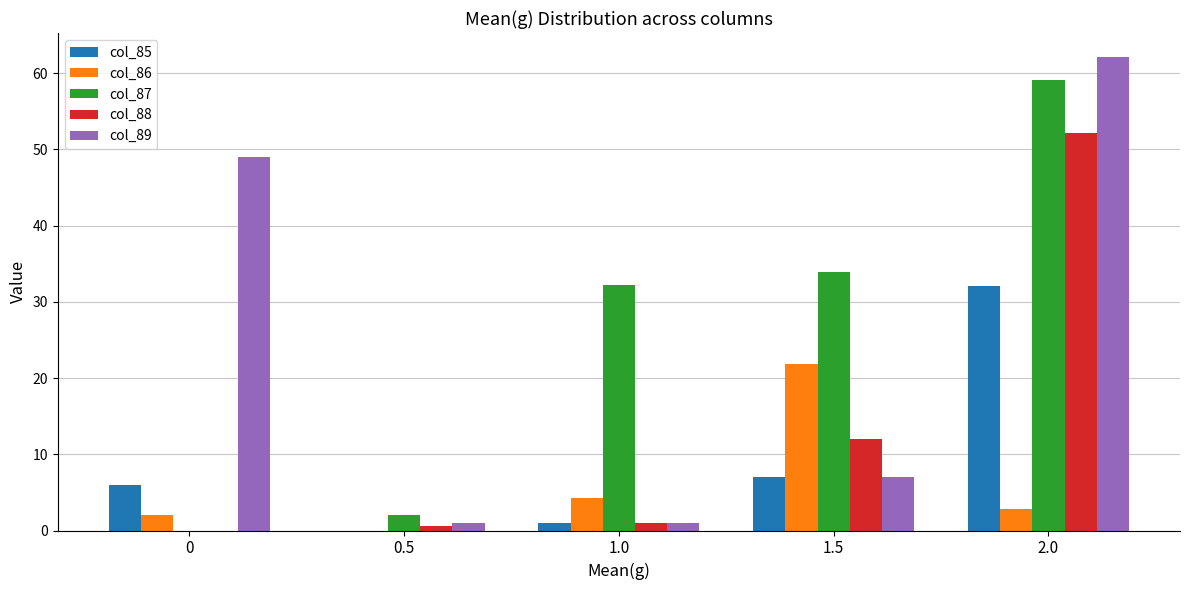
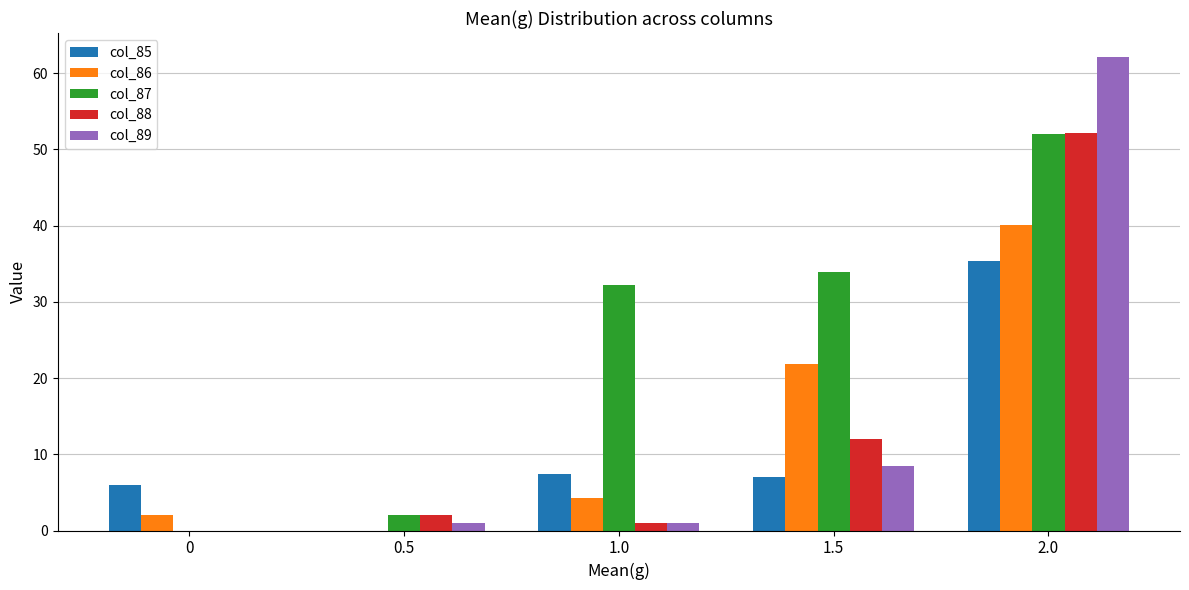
  {
    "col_85": {
      "0": 6,
      "0.5": 0,
-     "1.0": 1,
+     "1.0": 7,
      "1.5": 7,
-     "2.0": 32
+     "2.0": 35
    },
    "col_86": {
      "0": 2,
      "0.5": 0,
      "1.0": 4,
      "1.5": 22,
-     "2.0": 3
+     "2.0": 40
    },
    "col_87": {
      "0": 0,
      "0.5": 2,
      "1.0": 32,
      "1.5": 34,
-     "2.0": 59
+     "2.0": 52
    },
    "col_88": {
      "0": 0,
-     "0.5": 1,
+     "0.5": 2,
      "1.0": 1,
      "1.5": 12,
      "2.0": 52
    },
    "col_89": {
-     "0": 49,
+     "0": 0,
      "0.5": 1,
      "1.0": 1,
-     "1.5": 7,
+     "1.5": 8,
      "2.0": 62
    }
  }
